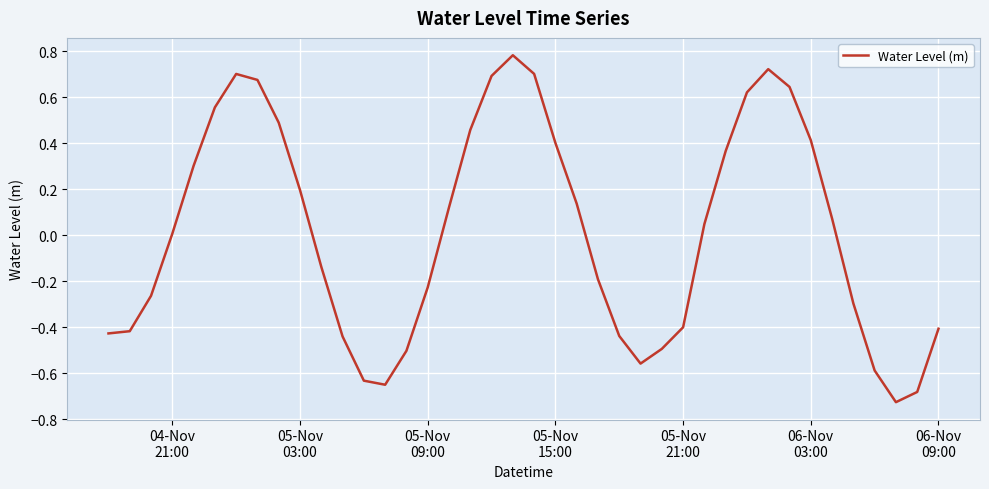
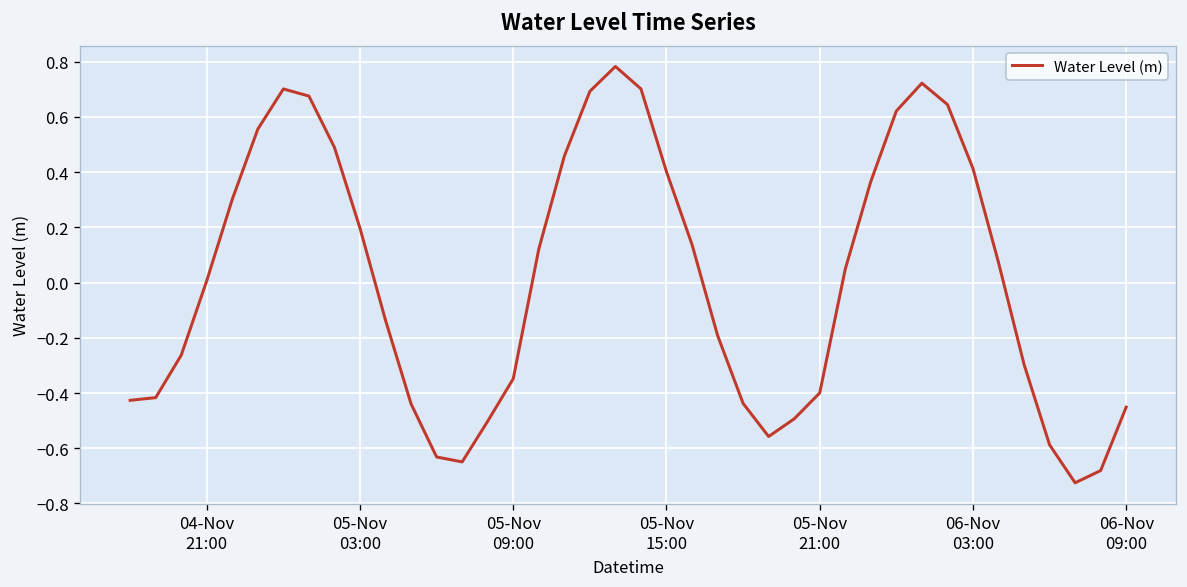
  {
    "04-Nov 21:00": 0.01,
    "05-Nov 03:00": 0.20,
-   "05-Nov 09:00": -0.23,
+   "05-Nov 09:00": -0.35,
    "05-Nov 15:00": 0.40,
    "05-Nov 21:00": -0.40,
    "06-Nov 03:00": 0.41,
-   "06-Nov 09:00": -0.41
+   "06-Nov 09:00": -0.45
  }
